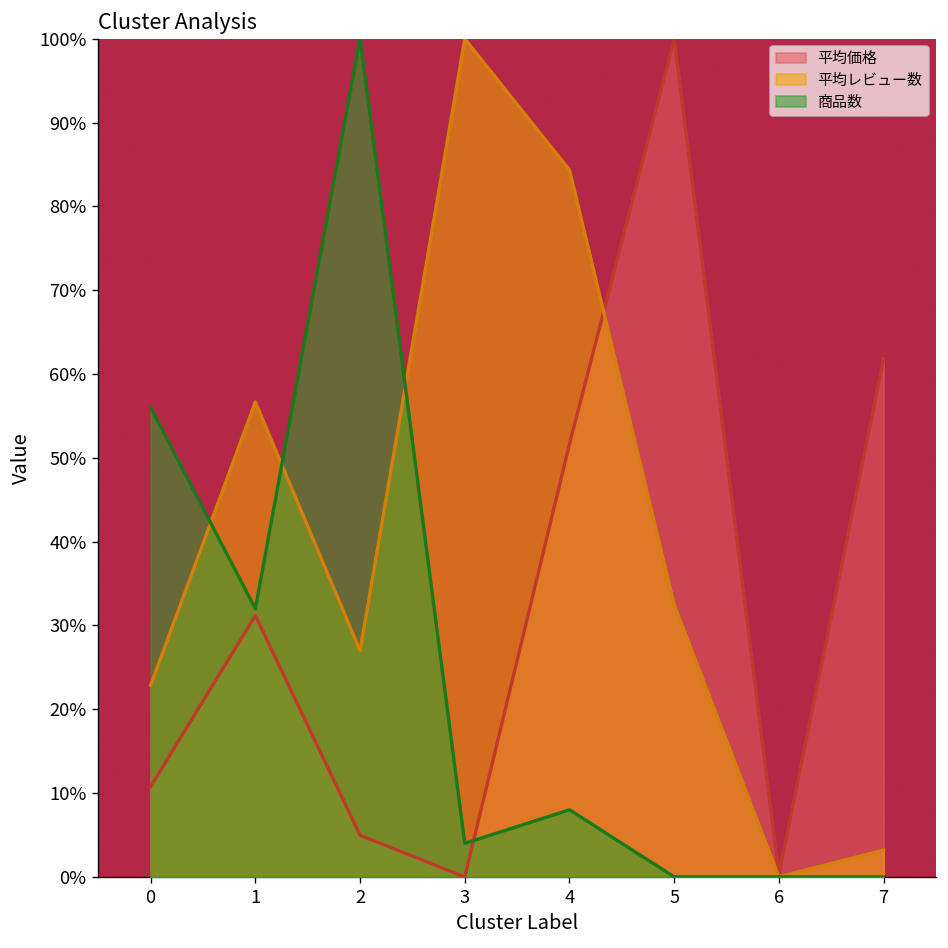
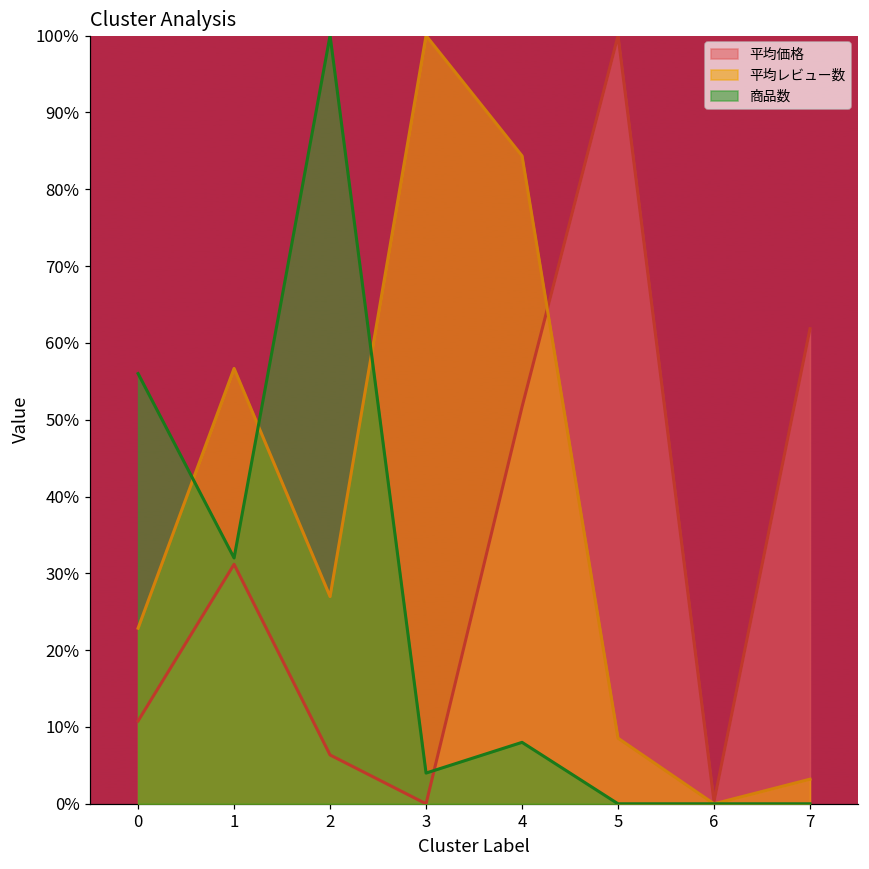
  {
    "平均価格": {
      "0": "11%",
      "1": "31%",
-     "2": "5%",
+     "2": "6%",
      "3": "0%",
      "4": "52%",
      "5": "100%",
      "7": "62%"
    },
    "平均レビュー数": {
      "0": "23%",
      "1": "57%",
      "2": "27%",
      "3": "100%",
      "4": "84%",
-     "5": "32%",
+     "5": "9%",
      "7": "3%"
    },
    "商品数": {
      "0": "56%",
      "1": "32%",
      "2": "100%",
      "3": "4%",
      "4": "8%",
      "5": "0%",
      "7": "0%"
    }
  }
